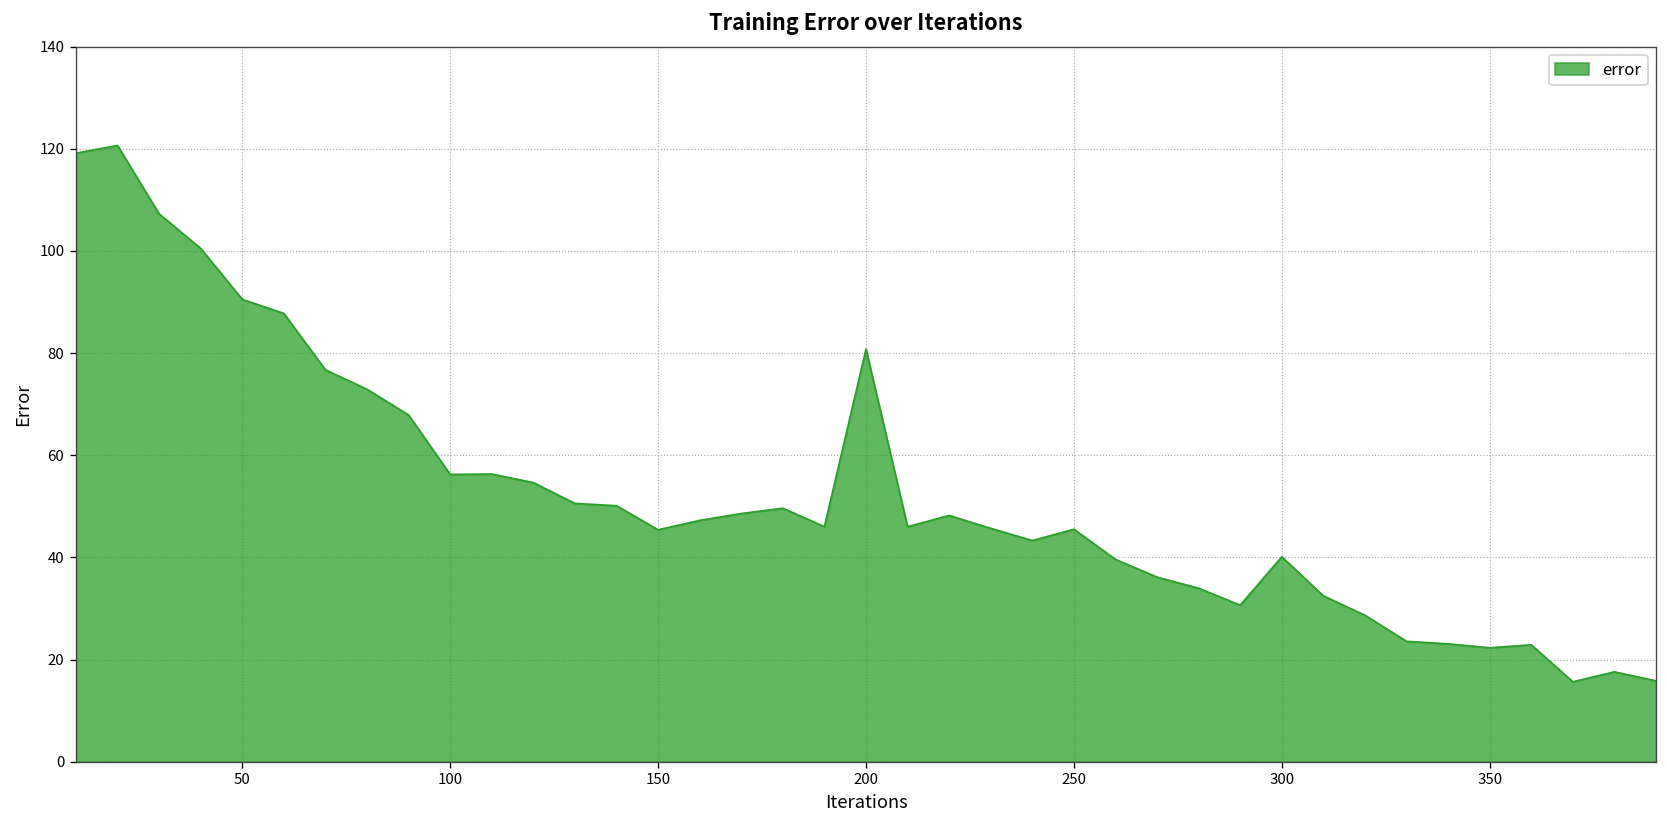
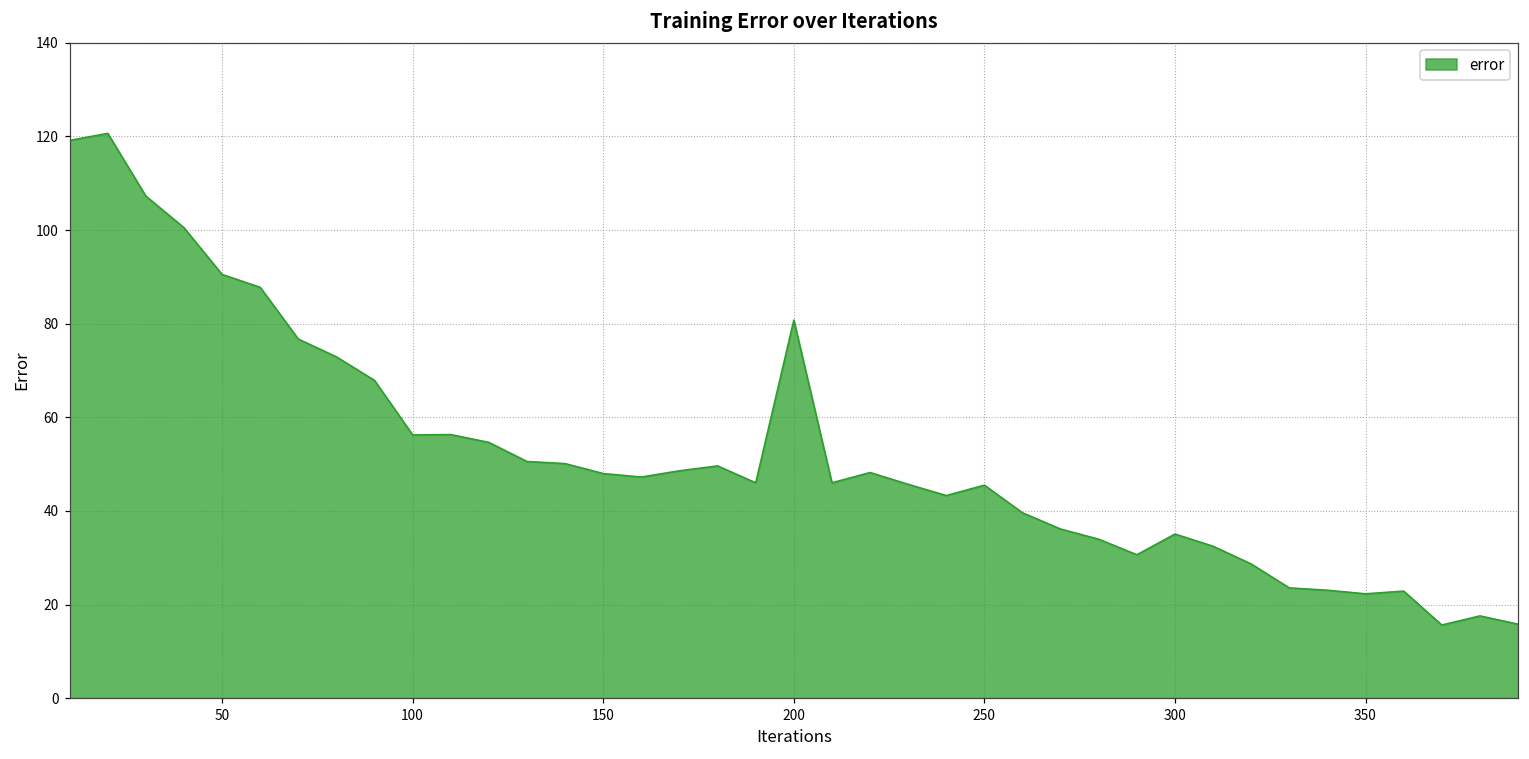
  {
    "50": 91,
    "100": 56,
-   "150": 45,
+   "150": 48,
    "200": 81,
    "250": 46,
-   "300": 40,
+   "300": 35,
    "350": 22
  }
